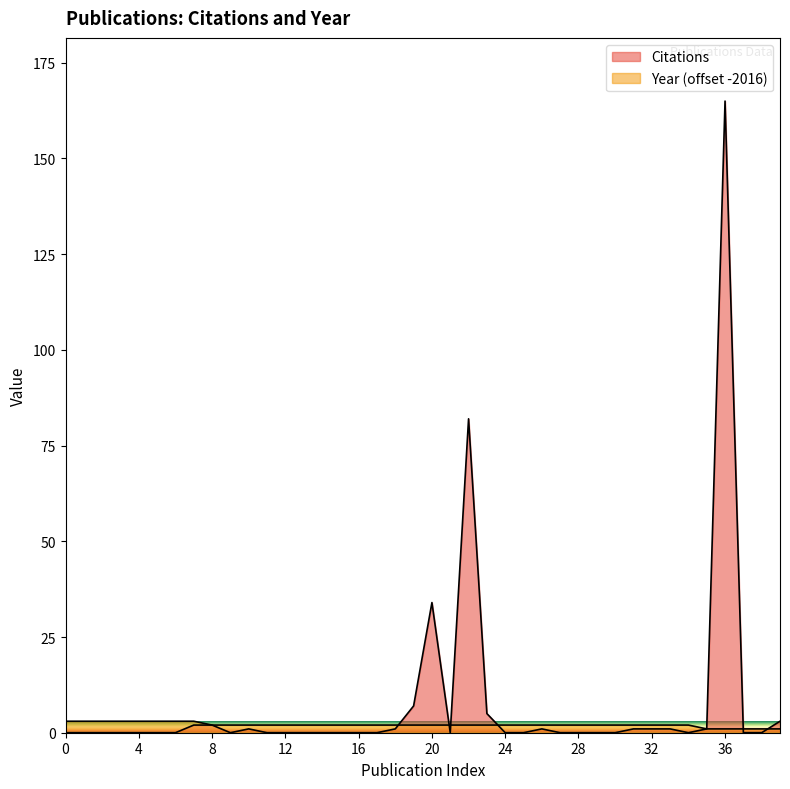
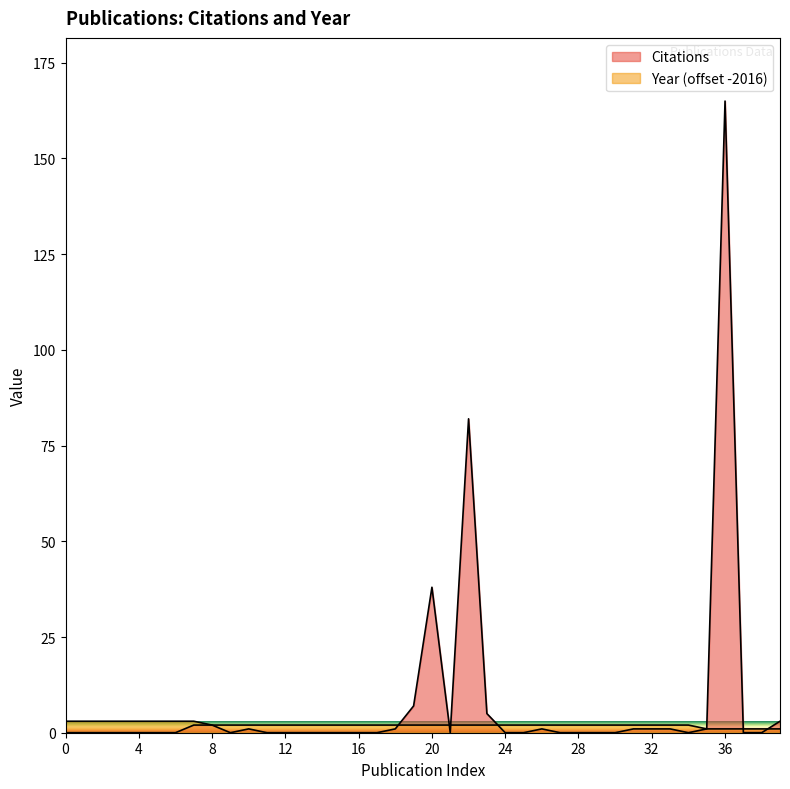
  {
    "Citations": {
-     "20": 34,
+     "20": 38,
      "32": 1,
      "36": 165
    },
    "Year (offset -2016)": {
      "0": 3,
      "4": 3,
      "12": 2,
      "16": 2,
      "20": 2,
      "24": 2,
      "28": 2,
      "32": 2,
      "36": 1
    }
  }
